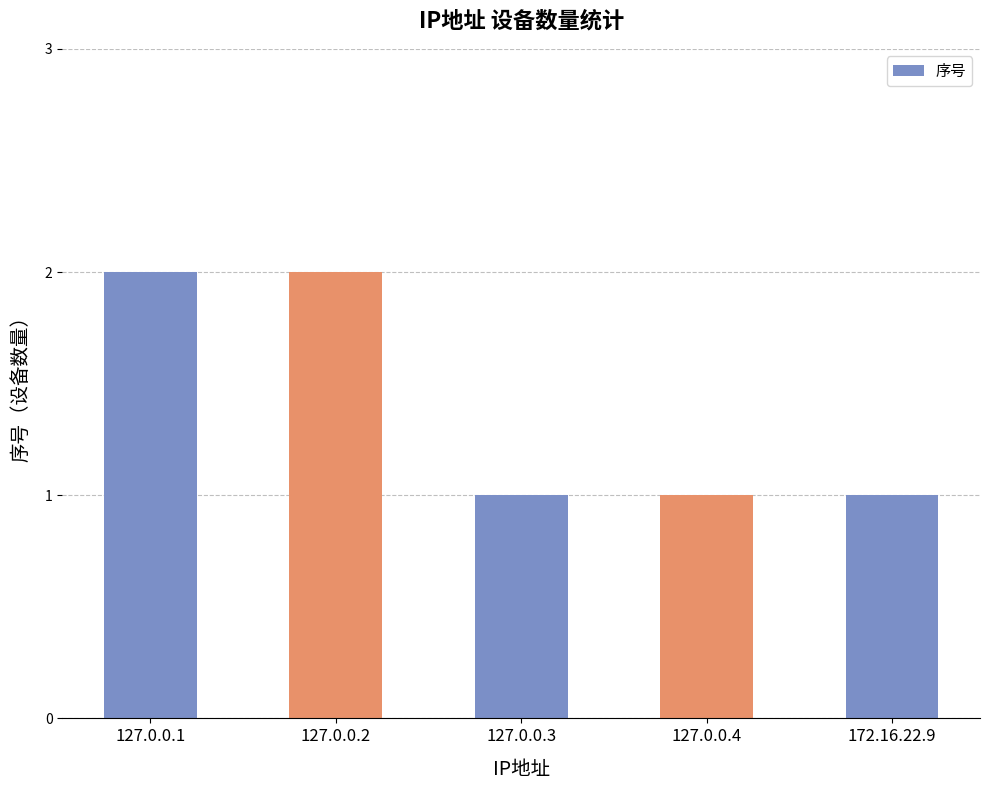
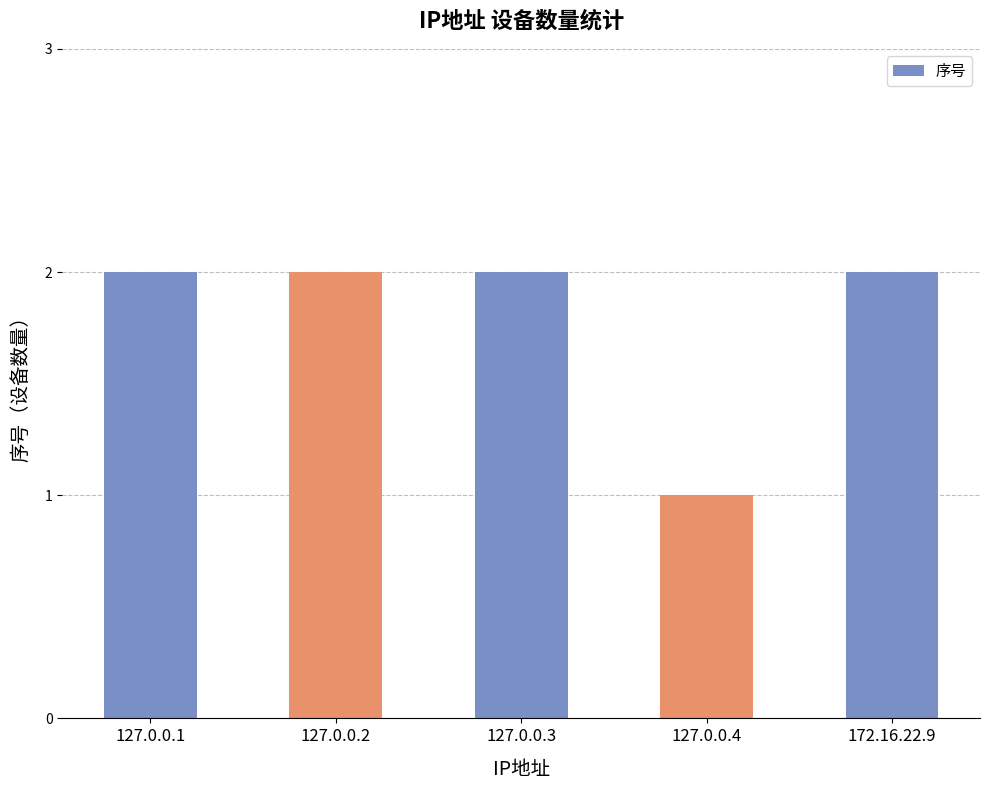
  {
    "127.0.0.1": 2,
    "127.0.0.2": 2,
-   "127.0.0.3": 1,
+   "127.0.0.3": 2,
    "127.0.0.4": 1,
-   "172.16.22.9": 1
+   "172.16.22.9": 2
  }
